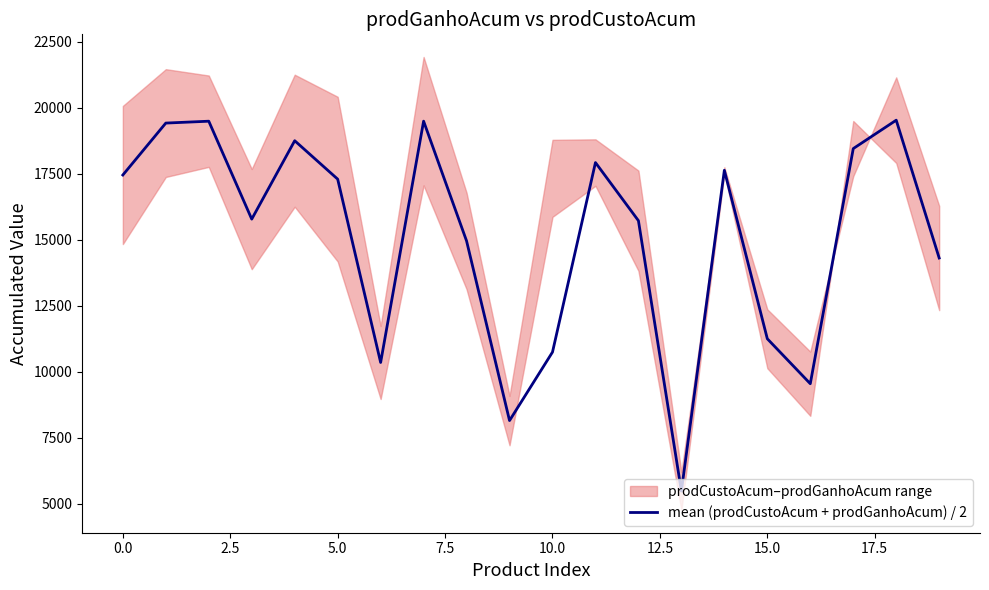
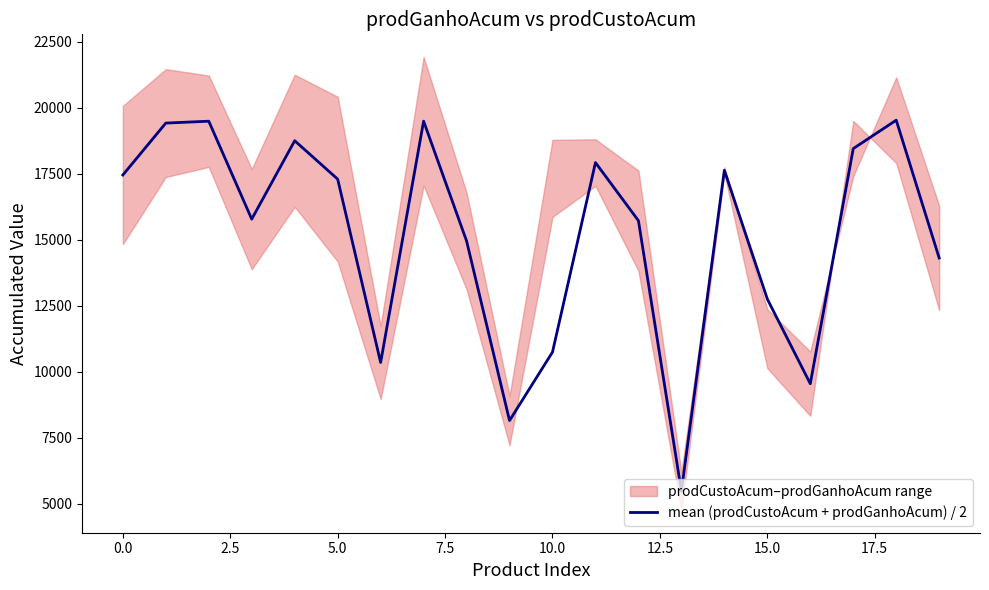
  {
    "mean (prodCustoAcum + prodGanhoAcum) / 2": {
      "0.0": 17500,
      "5.0": 17300,
      "10.0": 10700,
-     "15.0": 11200
+     "15.0": 12800
    }
  }
